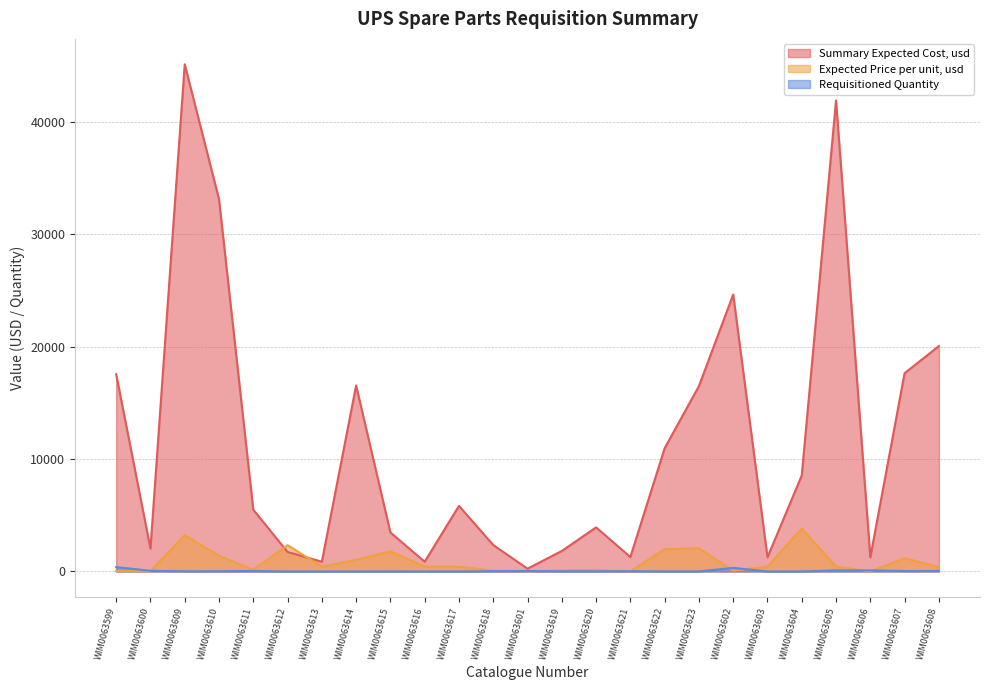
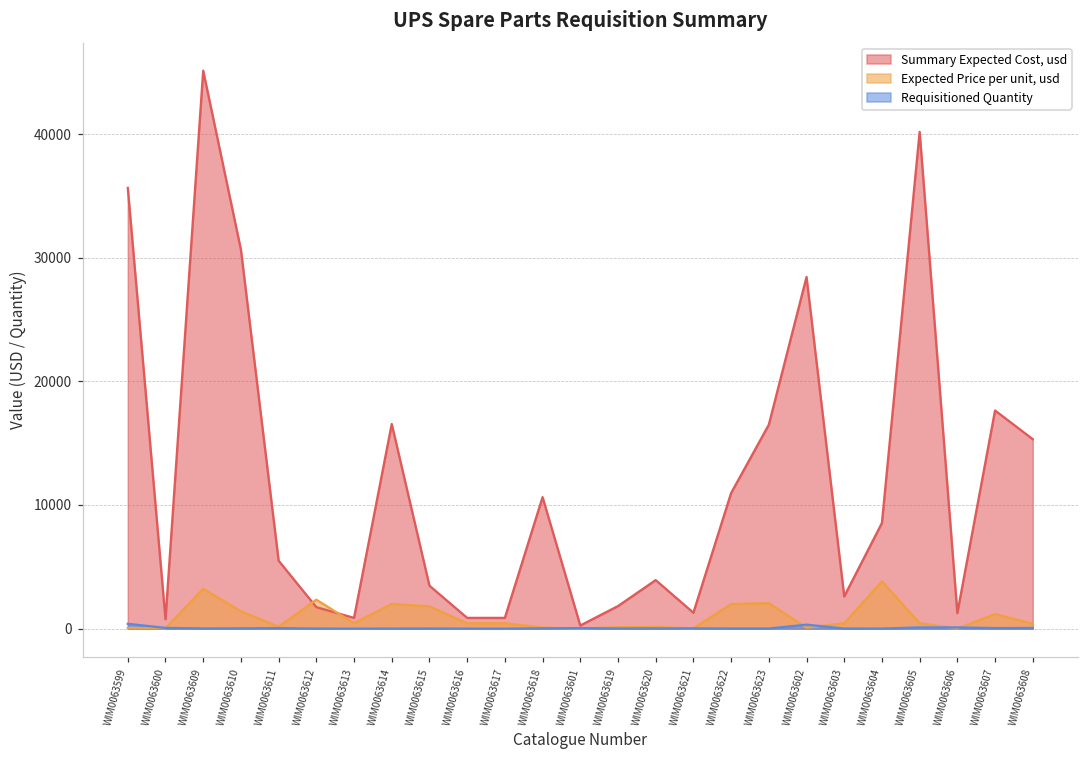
  {
    "Summary Expected Cost, usd": {
-     "WIM0063599": 17600,
-     "WIM0063600": 2000,
+     "WIM0063599": 35600,
+     "WIM0063600": 800,
      "WIM0063609": 45100,
-     "WIM0063610": 33100,
+     "WIM0063610": 30600,
      "WIM0063611": 5500,
      "WIM0063612": 1700,
      "WIM0063613": 900,
      "WIM0063614": 16500,
      "WIM0063615": 3500,
      "WIM0063616": 900,
-     "WIM0063617": 5800,
-     "WIM0063618": 2400,
+     "WIM0063617": 900,
+     "WIM0063618": 10600,
      "WIM0063619": 1800,
      "WIM0063620": 3900,
      "WIM0063621": 1300,
      "WIM0063622": 11000,
      "WIM0063623": 16500,
-     "WIM0063602": 24600,
-     "WIM0063603": 1300,
+     "WIM0063602": 28400,
+     "WIM0063603": 2600,
      "WIM0063604": 8500,
-     "WIM0063605": 41900,
+     "WIM0063605": 40200,
      "WIM0063606": 1300,
      "WIM0063607": 17600,
-     "WIM0063608": 20100
+     "WIM0063608": 15300
    },
    "Expected Price per unit, usd": {
      "WIM0063599": 0,
      "WIM0063609": 3200,
      "WIM0063610": 1400,
      "WIM0063612": 2300,
      "WIM0063613": 400,
-     "WIM0063614": 1000,
+     "WIM0063614": 2000,
      "WIM0063615": 1800,
      "WIM0063616": 400,
      "WIM0063617": 400,
      "WIM0063622": 2000,
      "WIM0063623": 2100,
      "WIM0063602": 100,
      "WIM0063603": 400,
      "WIM0063604": 3800,
      "WIM0063605": 400,
      "WIM0063607": 1200,
      "WIM0063608": 400
    },
    "Requisitioned Quantity": {
      "WIM0063599": 400,
      "WIM0063609": 0,
      "WIM0063610": 0,
      "WIM0063612": 0,
      "WIM0063613": 0,
      "WIM0063614": 0,
      "WIM0063615": 0,
      "WIM0063616": 0,
      "WIM0063617": 0,
      "WIM0063622": 0,
      "WIM0063623": 0,
      "WIM0063602": 300,
      "WIM0063603": 0,
      "WIM0063604": 0,
      "WIM0063605": 100,
      "WIM0063607": 0,
      "WIM0063608": 100
    }
  }
